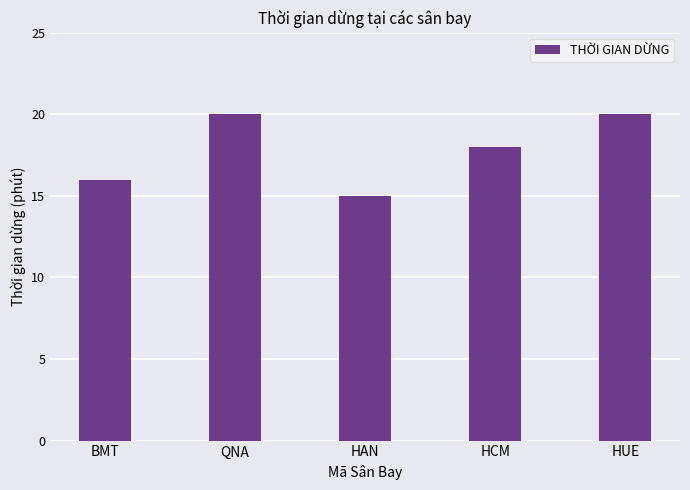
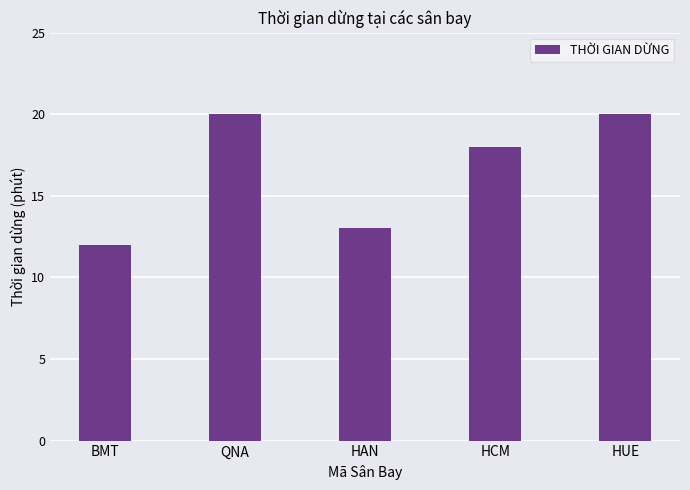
  {
-   "BMT": 16,
+   "BMT": 12,
    "QNA": 20,
-   "HAN": 15,
+   "HAN": 13,
    "HCM": 18,
    "HUE": 20
  }
